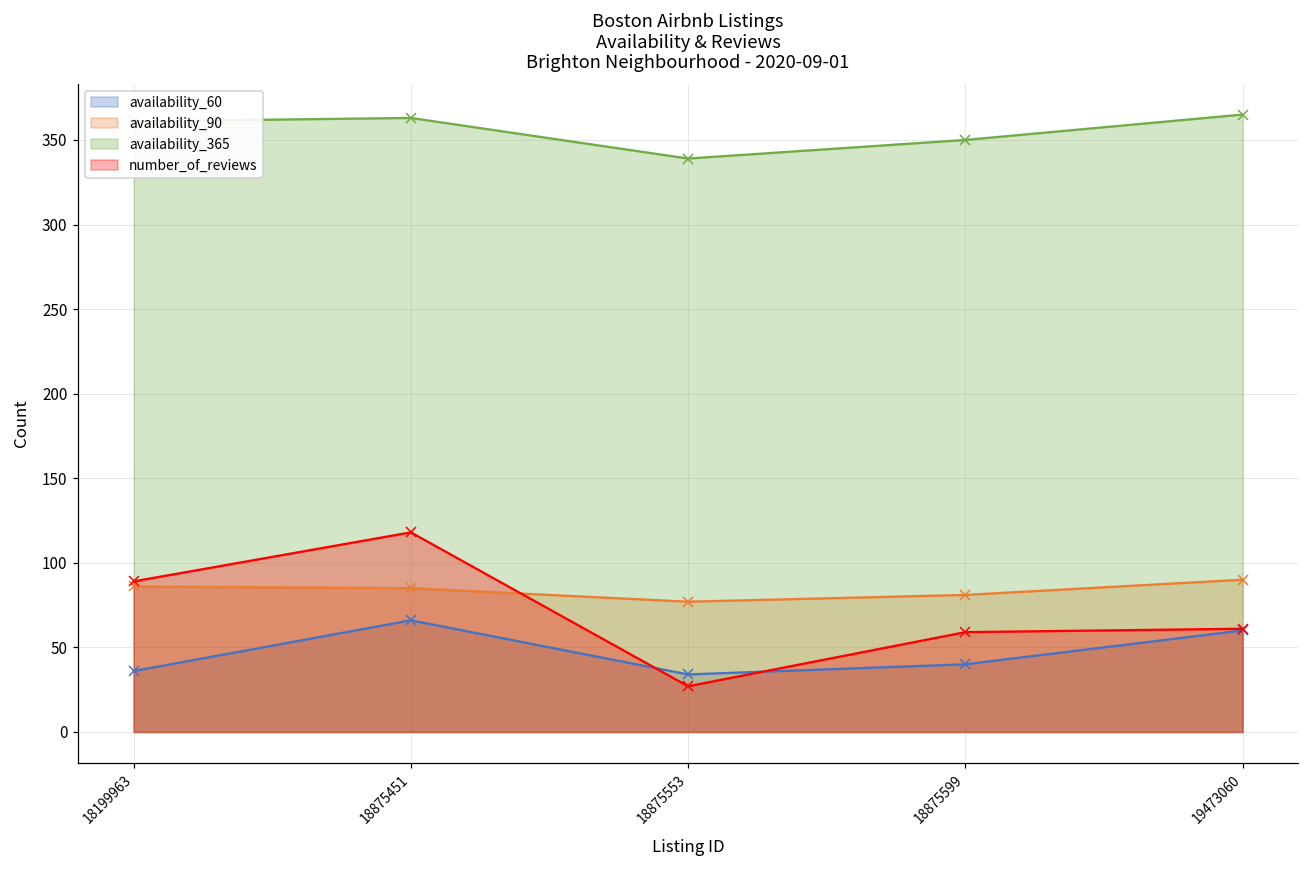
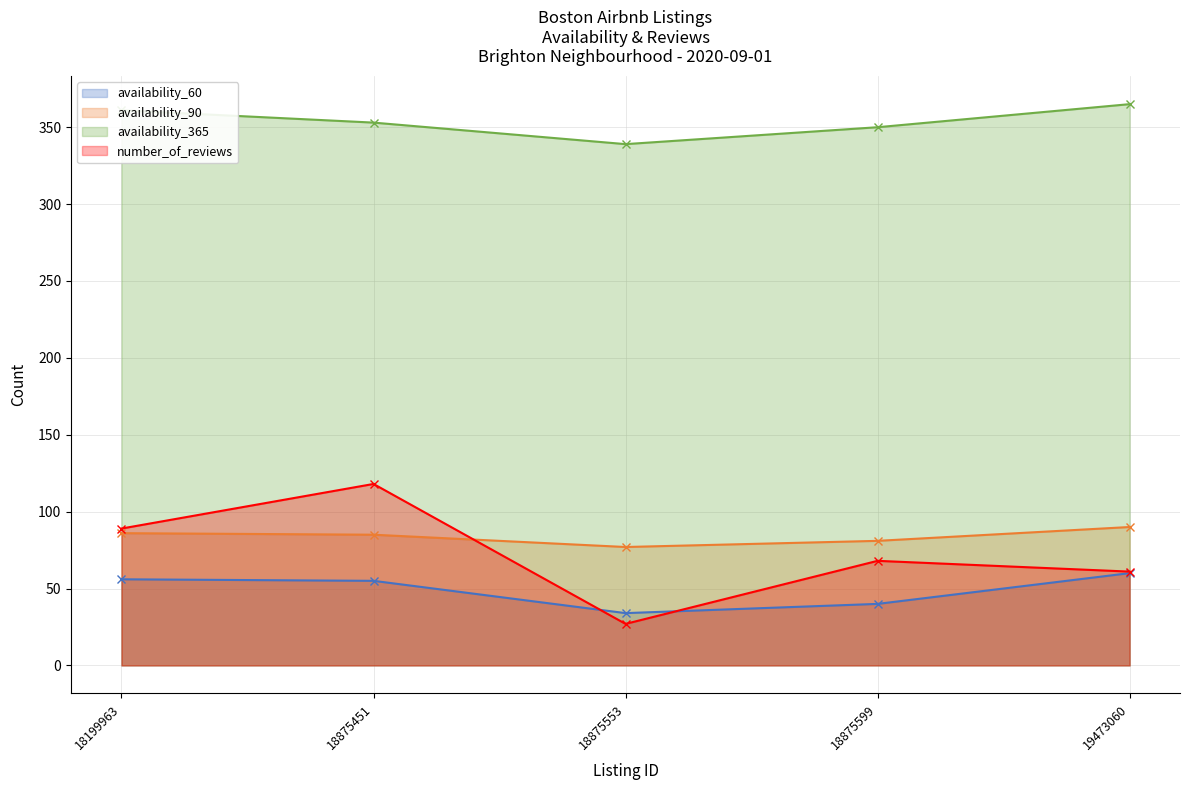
  {
    "availability_60": {
-     "18199963": 36,
-     "18875451": 66,
+     "18199963": 56,
+     "18875451": 55,
      "18875553": 34,
      "18875599": 40
    },
    "availability_90": {
      "18199963": 86,
      "18875451": 85,
      "18875553": 77,
      "18875599": 81,
      "19473060": 90
    },
    "availability_365": {
-     "18875451": 363,
+     "18875451": 353,
      "18875553": 339,
      "18875599": 350,
      "19473060": 365
    },
    "number_of_reviews": {
      "18199963": 89,
      "18875451": 118,
      "18875553": 27,
-     "18875599": 59
+     "18875599": 68
    }
  }
